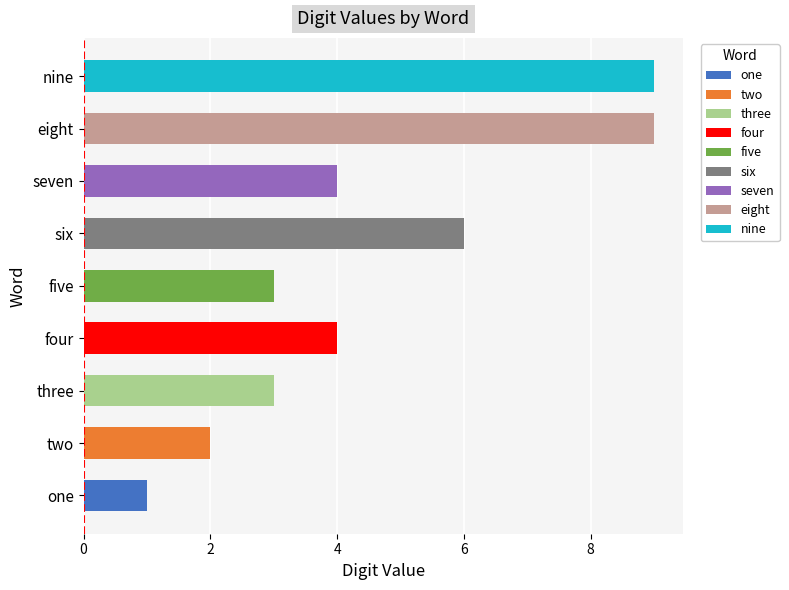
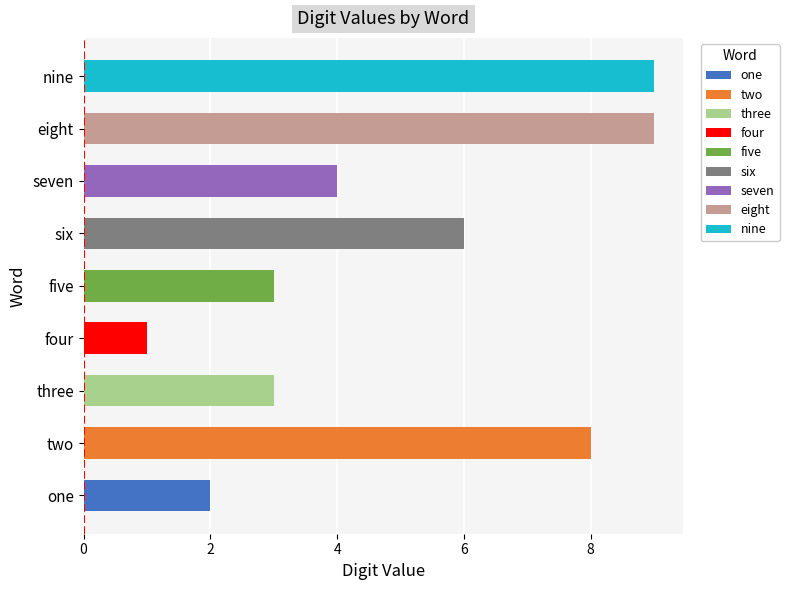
  {
    "nine": 9,
    "eight": 9,
    "seven": 4,
    "six": 6,
    "five": 3,
-   "four": 4,
+   "four": 1,
    "three": 3,
-   "two": 2,
-   "one": 1
+   "two": 8,
+   "one": 2
  }
